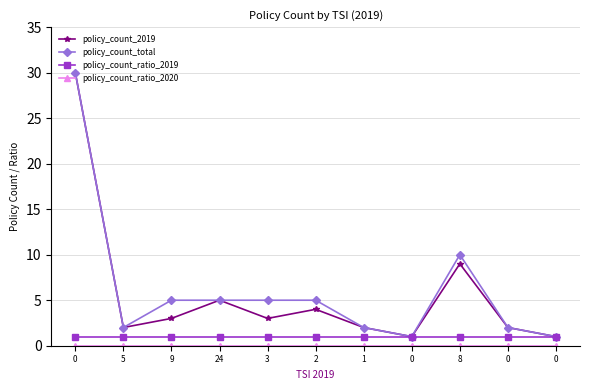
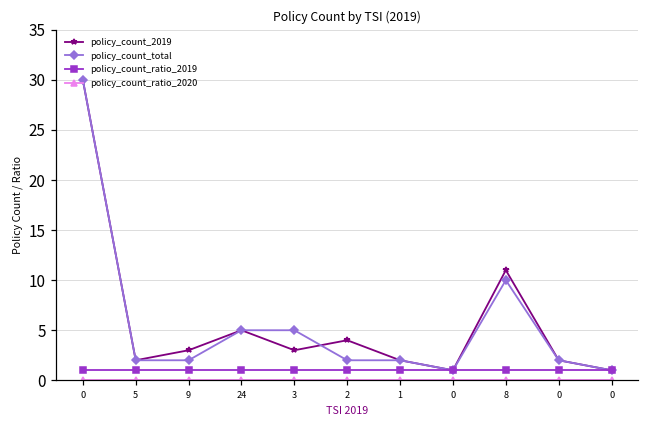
  {
    "policy_count_2019": {
      "9": 3,
      "3": 3,
      "2": 4,
-     "8": 9
+     "8": 11
    },
    "policy_count_total": {
-     "9": 5,
+     "9": 2,
      "3": 5,
-     "2": 5,
+     "2": 2,
      "8": 10
    },
    "policy_count_ratio_2019": {
      "5": 1,
      "9": 1,
      "24": 1,
      "3": 1,
      "2": 1,
      "1": 1,
      "8": 1
    },
    "policy_count_ratio_2020": {
      "5": 0,
      "9": 0,
      "24": 0,
      "3": 0,
      "2": 0,
      "1": 0,
      "8": 0
    }
  }
